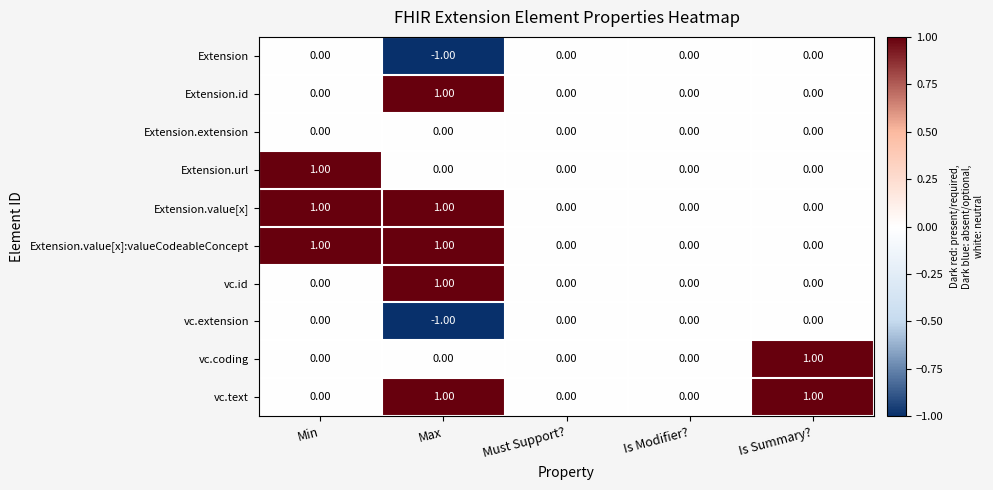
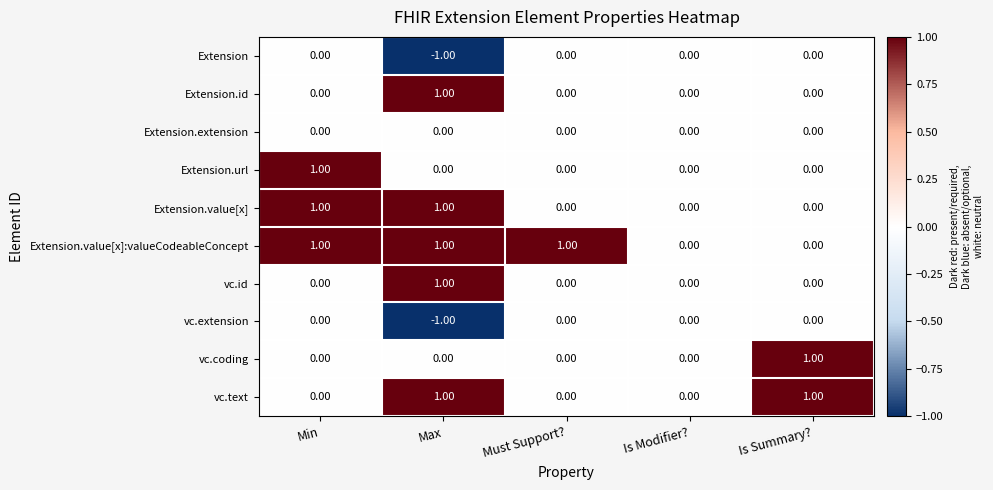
  {
    "Extension": {
      "Min": 0.00,
      "Max": -1.00,
      "Must Support?": 0.00,
      "Is Modifier?": 0.00,
      "Is Summary?": 0.00
    },
    "Extension.id": {
      "Min": 0.00,
      "Max": 1.00,
      "Must Support?": 0.00,
      "Is Modifier?": 0.00,
      "Is Summary?": 0.00
    },
    "Extension.extension": {
      "Min": 0.00,
      "Max": 0.00,
      "Must Support?": 0.00,
      "Is Modifier?": 0.00,
      "Is Summary?": 0.00
    },
    "Extension.url": {
      "Min": 1.00,
      "Max": 0.00,
      "Must Support?": 0.00,
      "Is Modifier?": 0.00,
      "Is Summary?": 0.00
    },
    "Extension.value[x]": {
      "Min": 1.00,
      "Max": 1.00,
      "Must Support?": 0.00,
      "Is Modifier?": 0.00,
      "Is Summary?": 0.00
    },
    "Extension.value[x]:valueCodeableConcept": {
      "Min": 1.00,
      "Max": 1.00,
-     "Must Support?": 0.00,
+     "Must Support?": 1.00,
      "Is Modifier?": 0.00,
      "Is Summary?": 0.00
    },
    "vc.id": {
      "Min": 0.00,
      "Max": 1.00,
      "Must Support?": 0.00,
      "Is Modifier?": 0.00,
      "Is Summary?": 0.00
    },
    "vc.extension": {
      "Min": 0.00,
      "Max": -1.00,
      "Must Support?": 0.00,
      "Is Modifier?": 0.00,
      "Is Summary?": 0.00
    },
    "vc.coding": {
      "Min": 0.00,
      "Max": 0.00,
      "Must Support?": 0.00,
      "Is Modifier?": 0.00,
      "Is Summary?": 1.00
    },
    "vc.text": {
      "Min": 0.00,
      "Max": 1.00,
      "Must Support?": 0.00,
      "Is Modifier?": 0.00,
      "Is Summary?": 1.00
    }
  }
